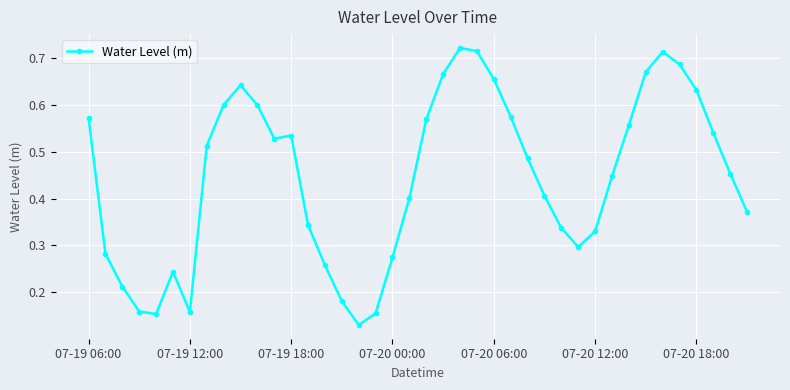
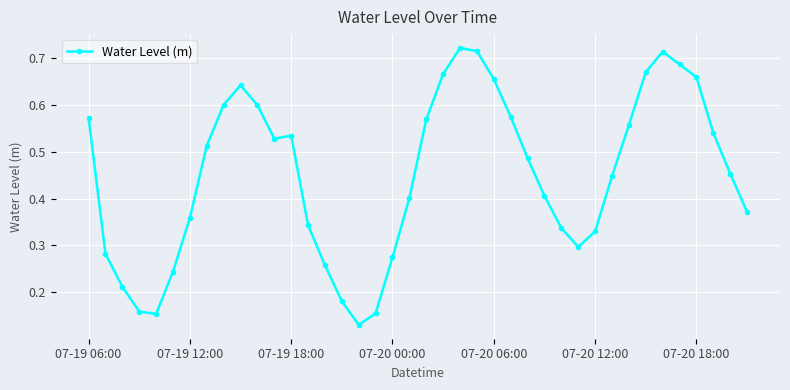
  {
    "07-19 06:00": 0.57,
-   "07-19 12:00": 0.16,
+   "07-19 12:00": 0.36,
    "07-19 18:00": 0.53,
    "07-20 00:00": 0.27,
    "07-20 06:00": 0.66,
    "07-20 12:00": 0.33,
-   "07-20 18:00": 0.63
+   "07-20 18:00": 0.66
  }
